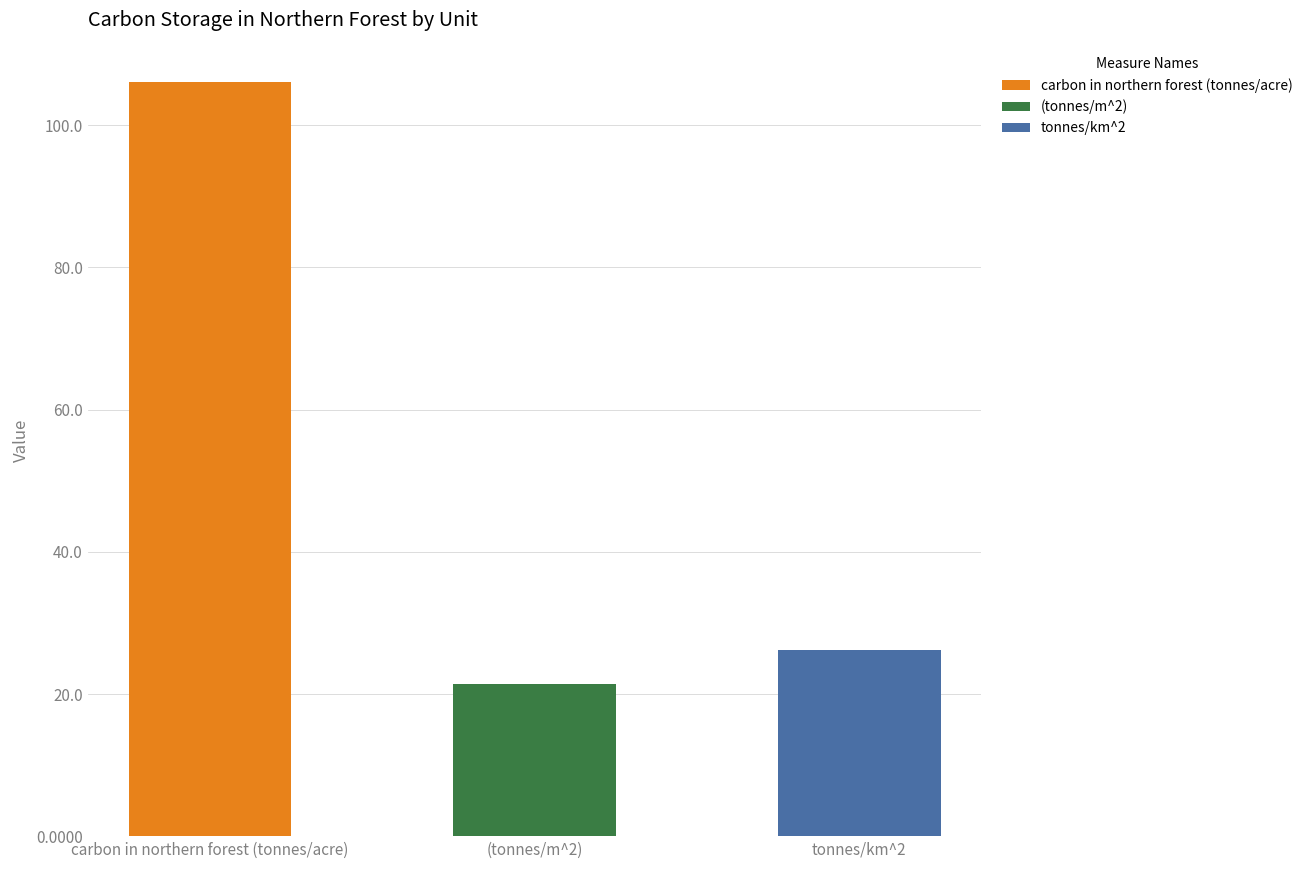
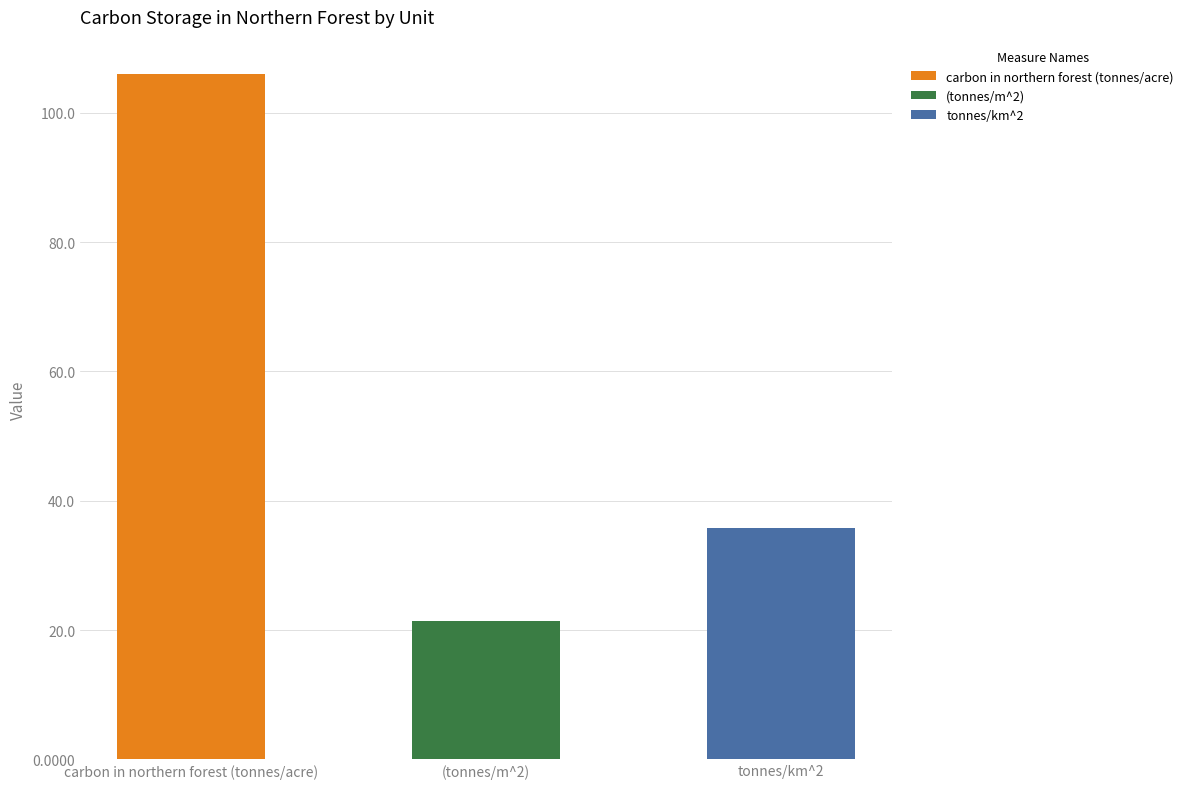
  {
    "carbon in northern forest (tonnes/acre)": 106,
    "(tonnes/m^2)": 21,
-   "tonnes/km^2": 26
+   "tonnes/km^2": 36
  }
